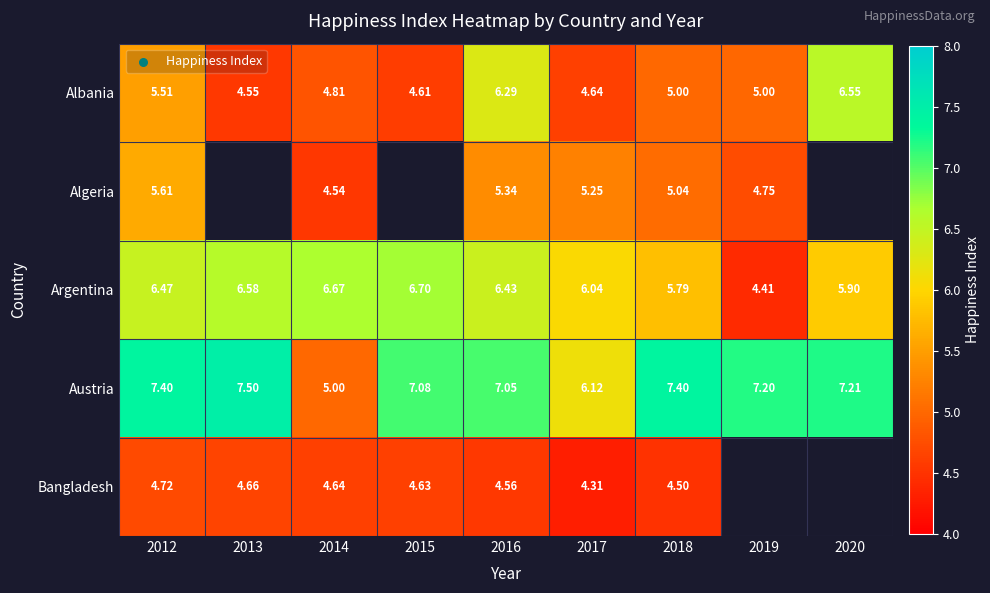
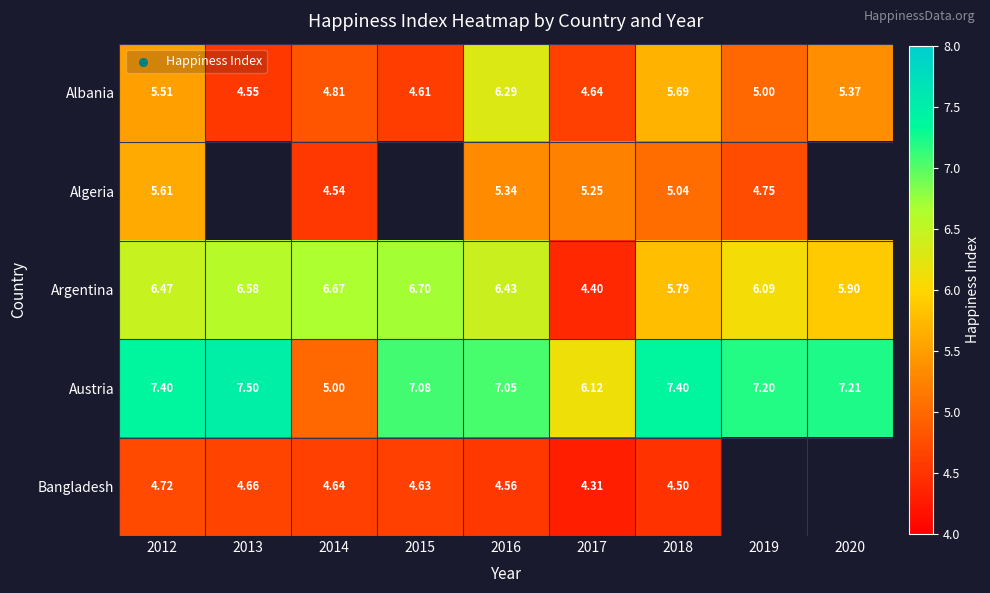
  {
    "Albania": {
      "2012": 5.51,
      "2013": 4.55,
      "2014": 4.81,
      "2015": 4.61,
      "2016": 6.29,
      "2017": 4.64,
-     "2018": 5.00,
+     "2018": 5.69,
      "2019": 5.00,
-     "2020": 6.55
+     "2020": 5.37
    },
    "Algeria": {
      "2012": 5.61,
      "2014": 4.54,
      "2016": 5.34,
      "2017": 5.25,
      "2018": 5.04,
      "2019": 4.75
    },
    "Argentina": {
      "2012": 6.47,
      "2013": 6.58,
      "2014": 6.67,
      "2015": 6.70,
      "2016": 6.43,
-     "2017": 6.04,
+     "2017": 4.40,
      "2018": 5.79,
-     "2019": 4.41,
+     "2019": 6.09,
      "2020": 5.90
    },
    "Austria": {
      "2012": 7.40,
      "2013": 7.50,
      "2014": 5.00,
      "2015": 7.08,
      "2016": 7.05,
      "2017": 6.12,
      "2018": 7.40,
      "2019": 7.20,
      "2020": 7.21
    },
    "Bangladesh": {
      "2012": 4.72,
      "2013": 4.66,
      "2014": 4.64,
      "2015": 4.63,
      "2016": 4.56,
      "2017": 4.31,
      "2018": 4.50
    }
  }
